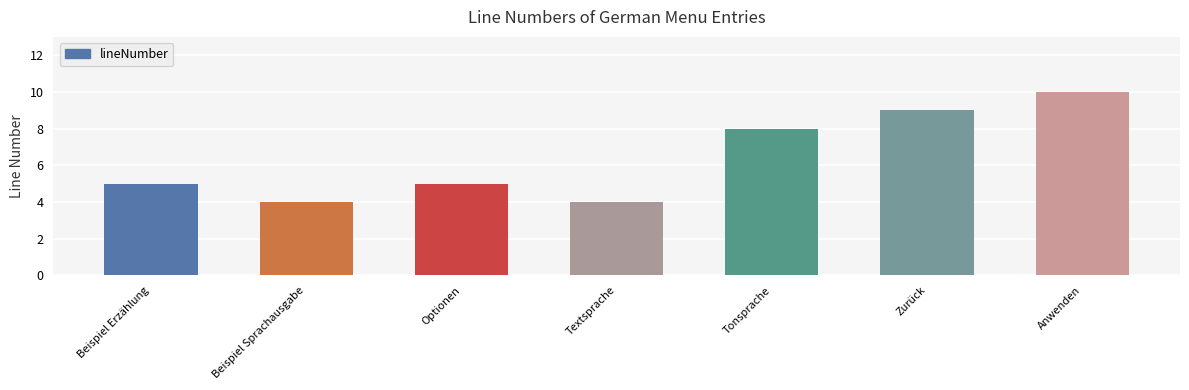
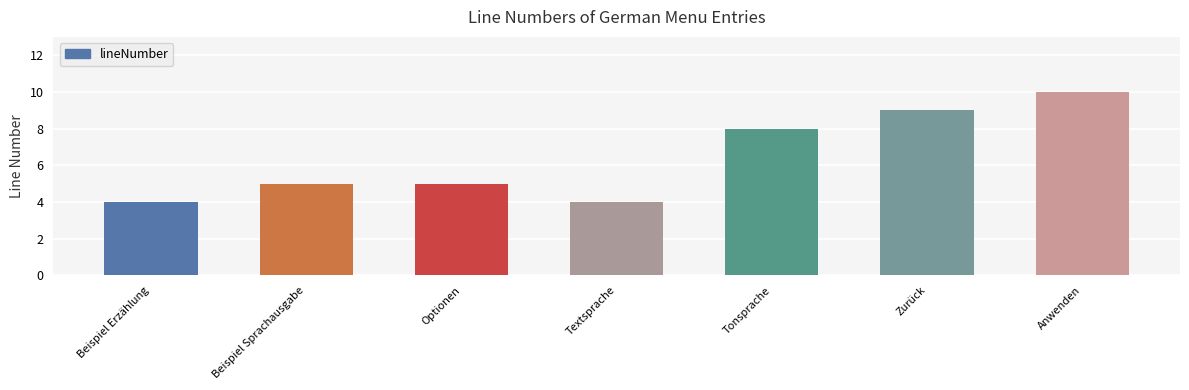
  {
-   "Beispiel Erzählung": 5,
-   "Beispiel Sprachausgabe": 4,
+   "Beispiel Erzählung": 4,
+   "Beispiel Sprachausgabe": 5,
    "Optionen": 5,
    "Textsprache": 4,
    "Tonsprache": 8,
    "Zurück": 9,
    "Anwenden": 10
  }
